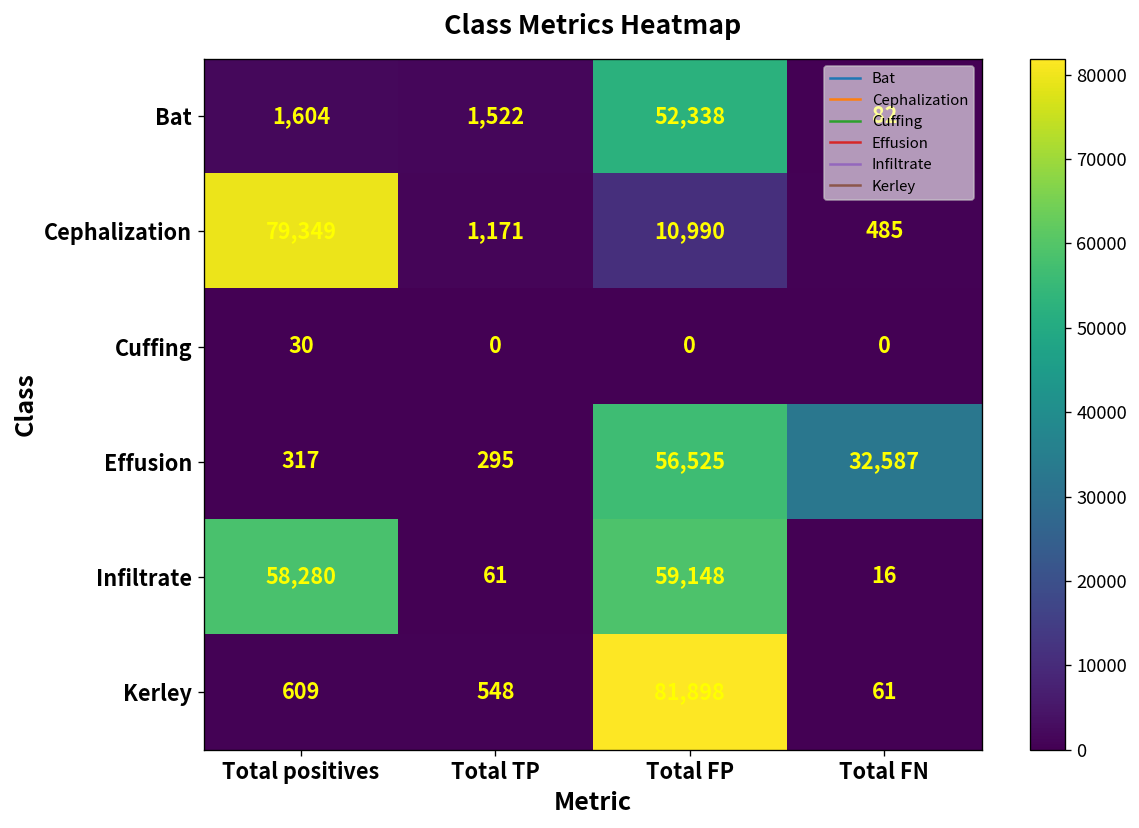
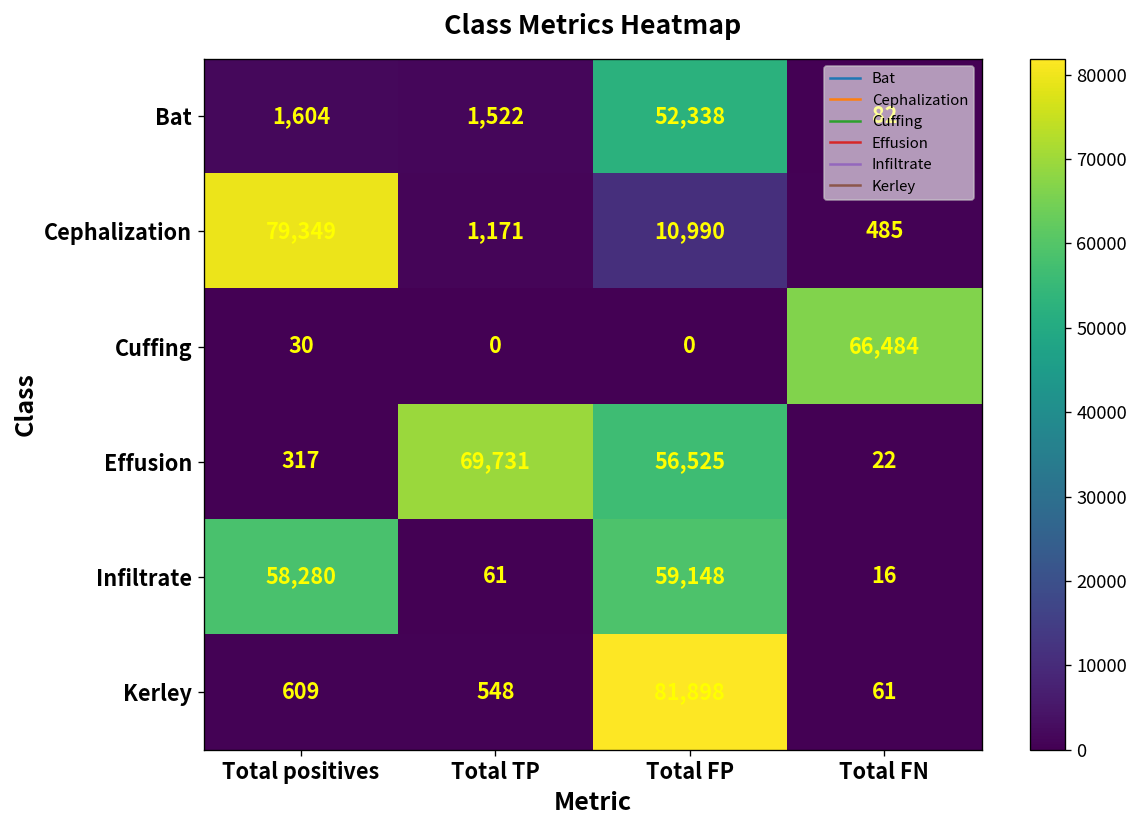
  {
    "Bat": {
      "Total positives": "1,604",
      "Total TP": "1,522",
      "Total FP": "52,338"
    },
    "Cephalization": {
      "Total TP": "1,171",
      "Total FP": "10,990",
      "Total FN": "485"
    },
    "Cuffing": {
      "Total positives": "30",
      "Total TP": "0",
      "Total FP": "0",
-     "Total FN": "0"
+     "Total FN": "66,484"
    },
    "Effusion": {
      "Total positives": "317",
-     "Total TP": "295",
+     "Total TP": "69,731",
      "Total FP": "56,525",
-     "Total FN": "32,587"
+     "Total FN": "22"
    },
    "Infiltrate": {
      "Total positives": "58,280",
      "Total TP": "61",
      "Total FP": "59,148",
      "Total FN": "16"
    },
    "Kerley": {
      "Total positives": "609",
      "Total TP": "548",
      "Total FN": "61"
    }
  }
